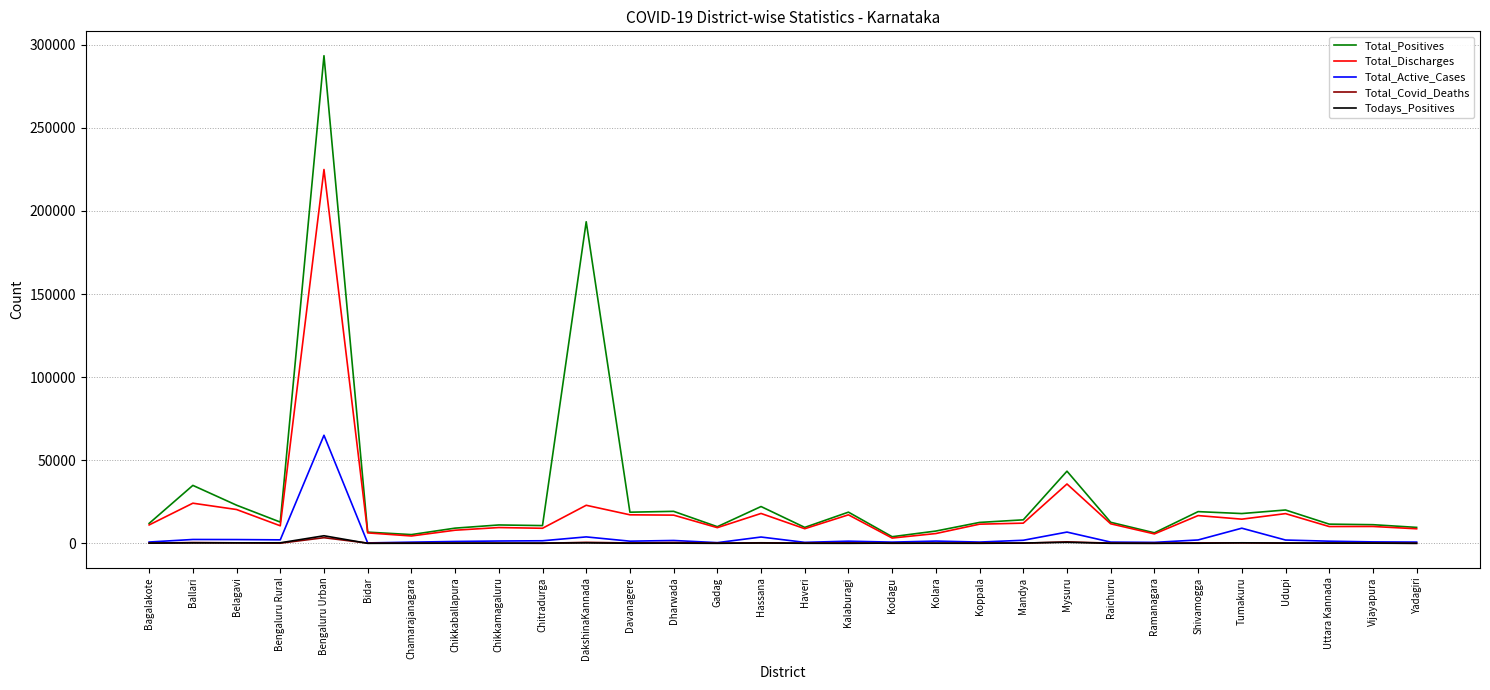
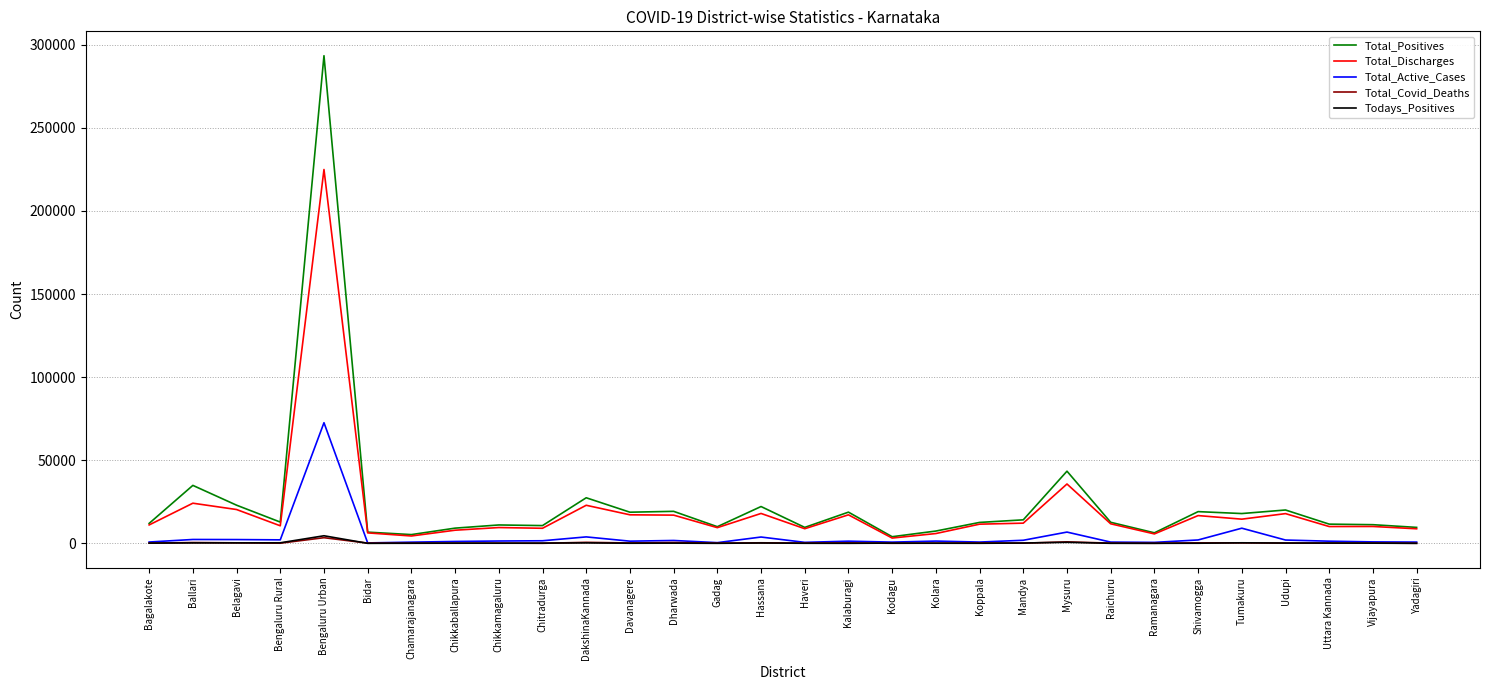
  {
    "Total_Positives": {
      "Ballari": 35000,
      "Belagavi": 23000,
      "Bengaluru Rural": 13000,
      "Bengaluru Urban": 293000,
      "Chitradurga": 11000,
-     "DakshinaKannada": 194000,
+     "DakshinaKannada": 27000,
      "Davanagere": 19000,
      "Dharwada": 19000,
      "Hassana": 22000,
      "Kalaburagi": 19000,
      "Mandya": 14000,
      "Mysuru": 43000,
      "Shivamogga": 19000,
      "Tumakuru": 18000,
      "Udupi": 20000
    },
    "Total_Discharges": {
      "Ballari": 24000,
      "Belagavi": 20000,
      "Bengaluru Rural": 11000,
      "Bengaluru Urban": 225000,
      "Chitradurga": 9000,
      "DakshinaKannada": 23000,
      "Davanagere": 17000,
      "Dharwada": 17000,
      "Hassana": 18000,
      "Kalaburagi": 17000,
      "Mandya": 12000,
      "Mysuru": 36000,
      "Shivamogga": 17000,
      "Tumakuru": 15000,
      "Udupi": 18000
    },
    "Total_Active_Cases": {
      "Ballari": 2000,
      "Belagavi": 2000,
      "Bengaluru Rural": 2000,
-     "Bengaluru Urban": 65000,
+     "Bengaluru Urban": 73000,
      "DakshinaKannada": 4000,
      "Hassana": 4000,
      "Mandya": 2000,
      "Mysuru": 7000,
      "Shivamogga": 2000,
      "Tumakuru": 9000,
      "Udupi": 2000
    }
  }
